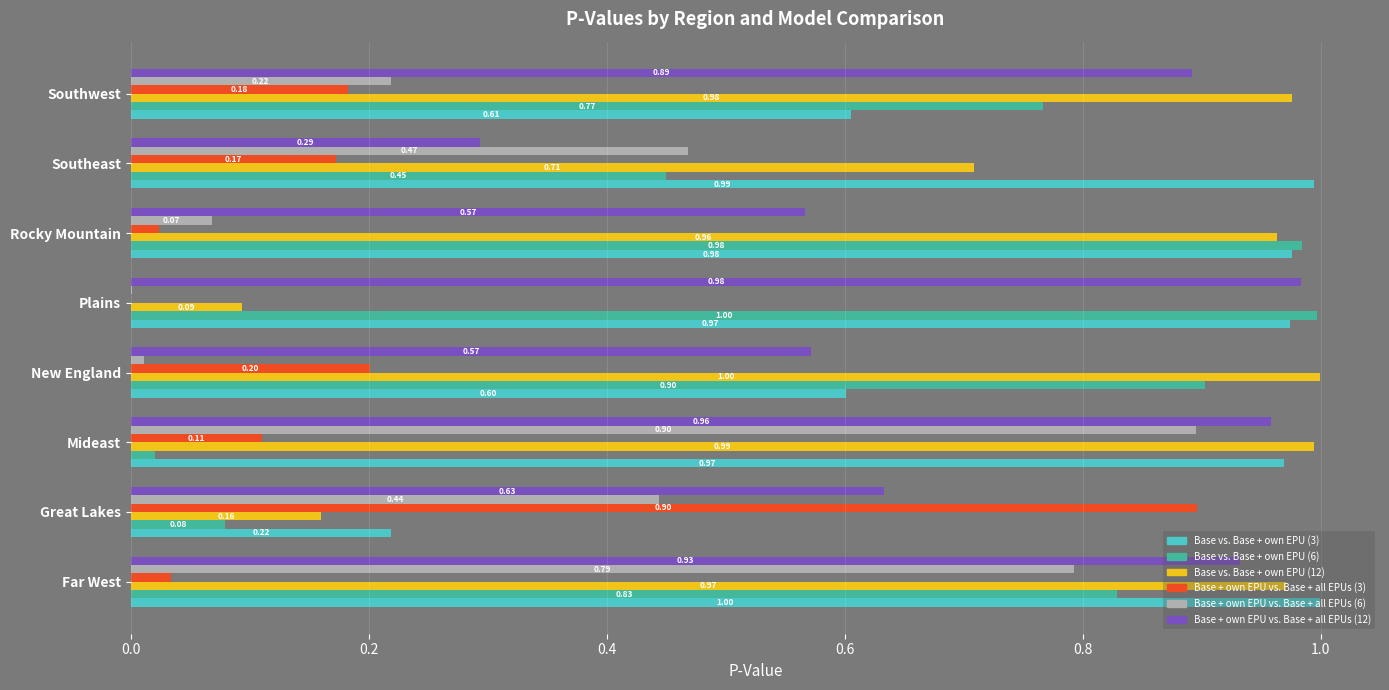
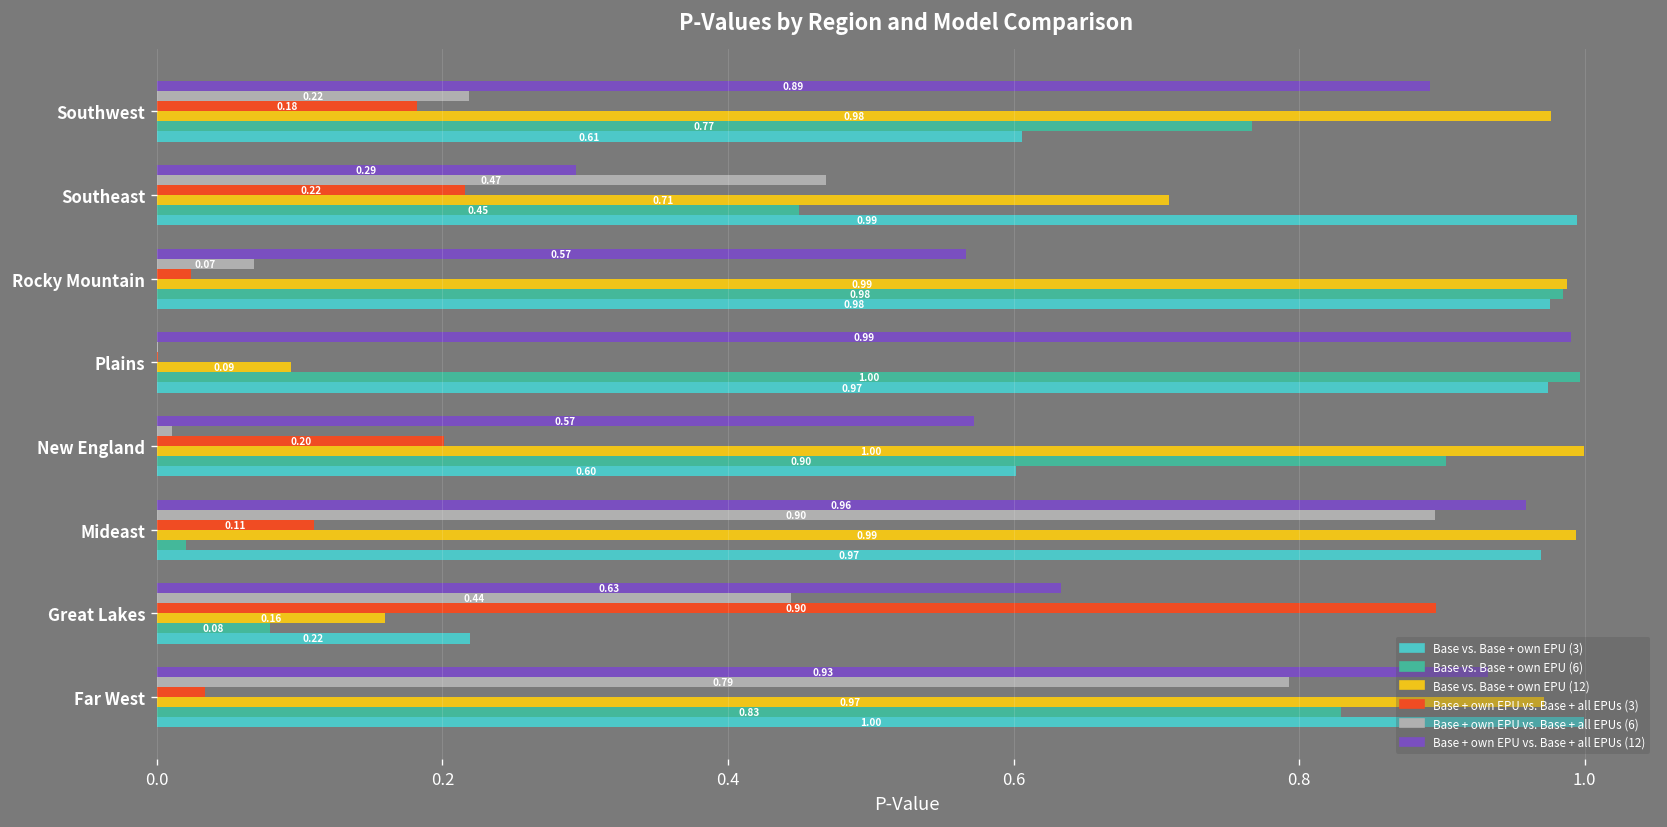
  {
    "Base vs. Base + own EPU (12)": {
      "Southwest": 0.98,
      "Southeast": 0.71,
-     "Rocky Mountain": 0.96,
+     "Rocky Mountain": 0.99,
      "Plains": 0.09,
      "New England": 1.00,
      "Mideast": 0.99,
      "Great Lakes": 0.16
    },
    "Base + own EPU vs. Base + all EPUs (3)": {
      "Southwest": 0.18,
-     "Southeast": 0.17,
+     "Southeast": 0.22,
      "New England": 0.20,
      "Mideast": 0.11,
      "Great Lakes": 0.90
    },
    "Base + own EPU vs. Base + all EPUs (6)": {
      "Southwest": 0.22,
      "Southeast": 0.47,
      "Rocky Mountain": 0.07,
      "Mideast": 0.90,
      "Great Lakes": 0.44,
      "Far West": 0.79
    },
    "Base + own EPU vs. Base + all EPUs (12)": {
      "Southwest": 0.89,
      "Southeast": 0.29,
      "Rocky Mountain": 0.57,
-     "Plains": 0.98,
+     "Plains": 0.99,
      "New England": 0.57,
      "Mideast": 0.96,
      "Great Lakes": 0.63
    }
  }
